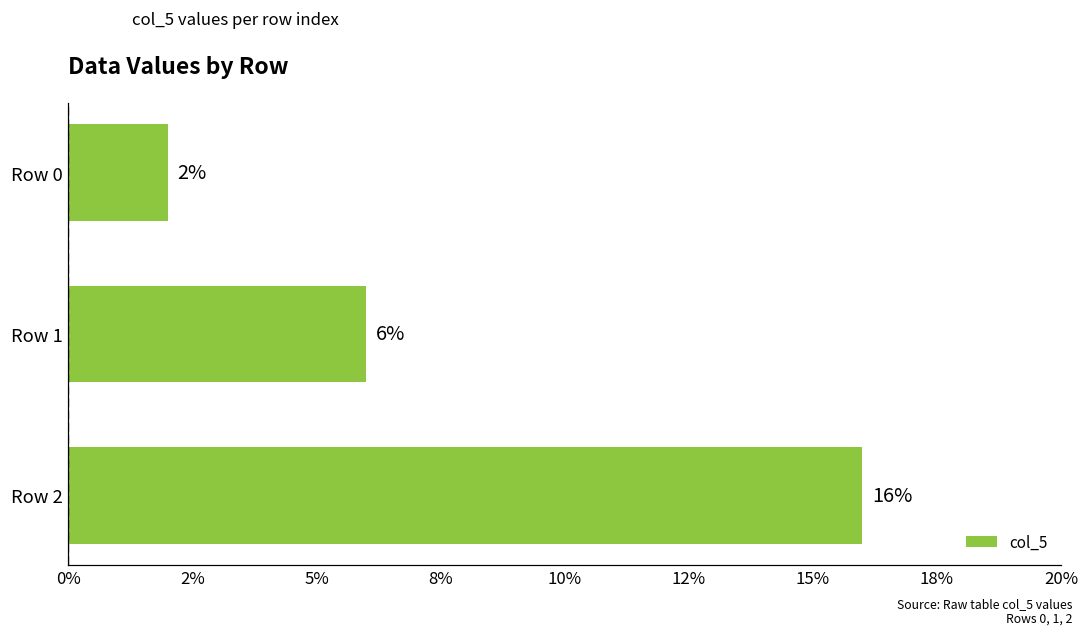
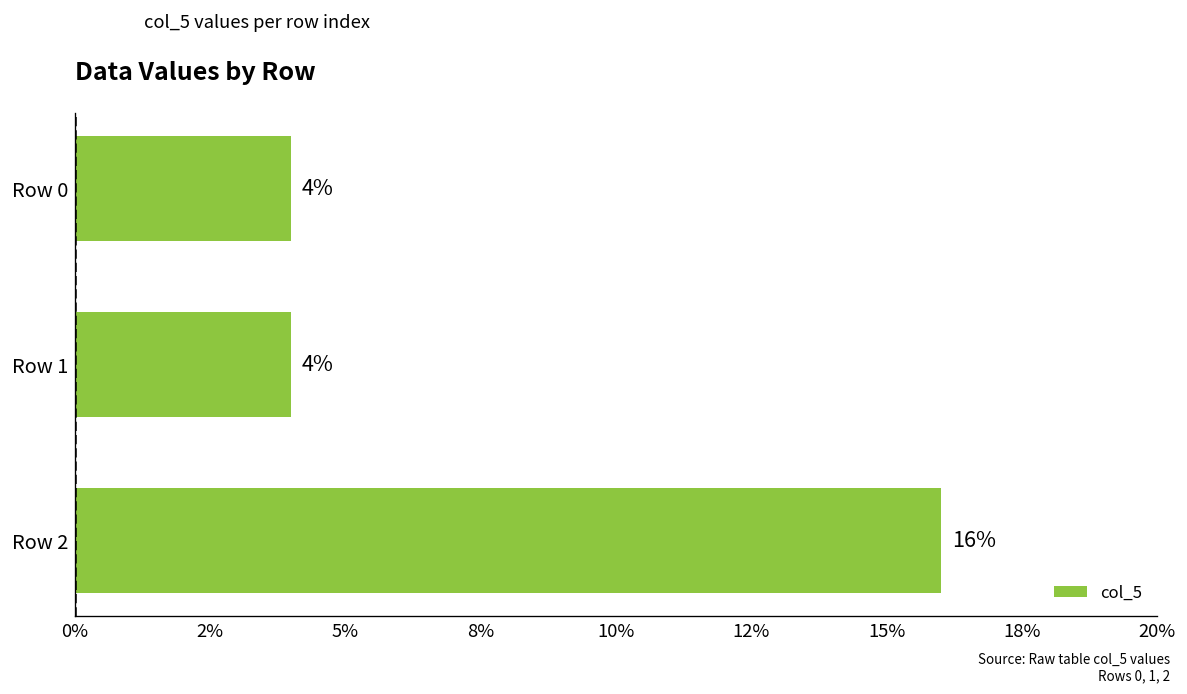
  {
-   "Row 0": "2%",
-   "Row 1": "6%",
+   "Row 0": "4%",
+   "Row 1": "4%",
    "Row 2": "16%"
  }
